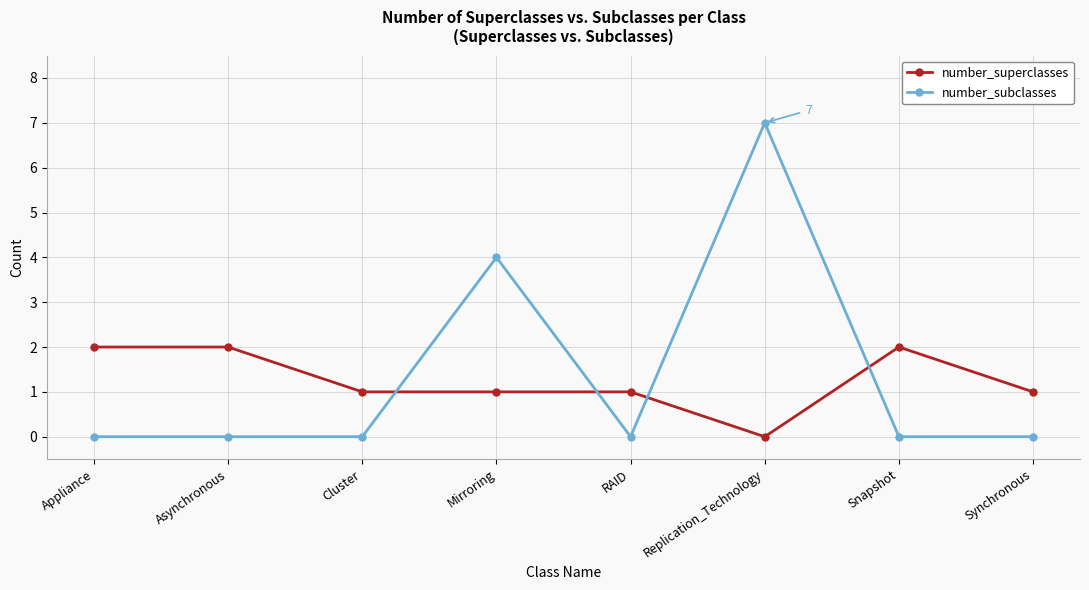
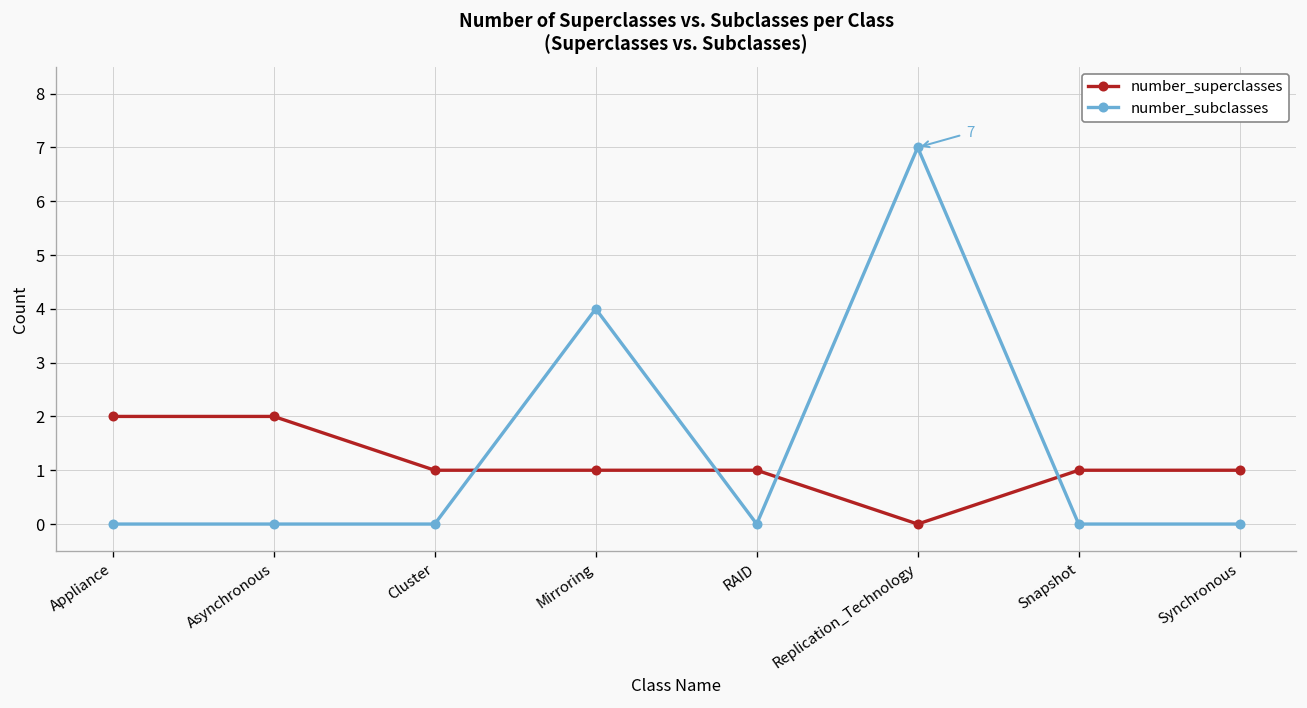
  {
    "number_superclasses": {
      "Appliance": 2,
      "Asynchronous": 2,
      "Cluster": 1,
      "Mirroring": 1,
      "RAID": 1,
      "Replication_Technology": 0,
-     "Snapshot": 2,
+     "Snapshot": 1,
      "Synchronous": 1
    },
    "number_subclasses": {
      "Replication_Technology": 7
    }
  }
